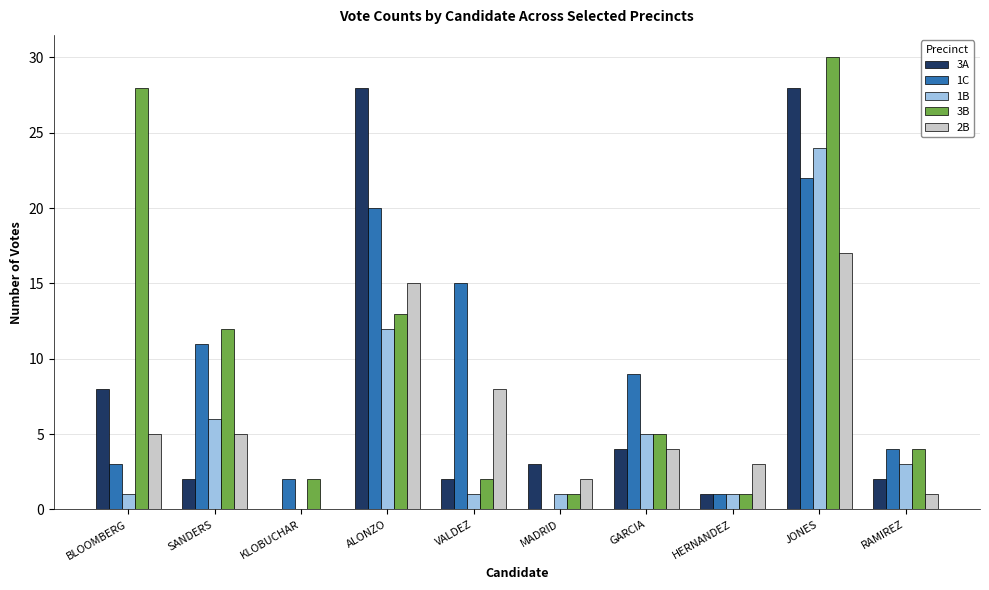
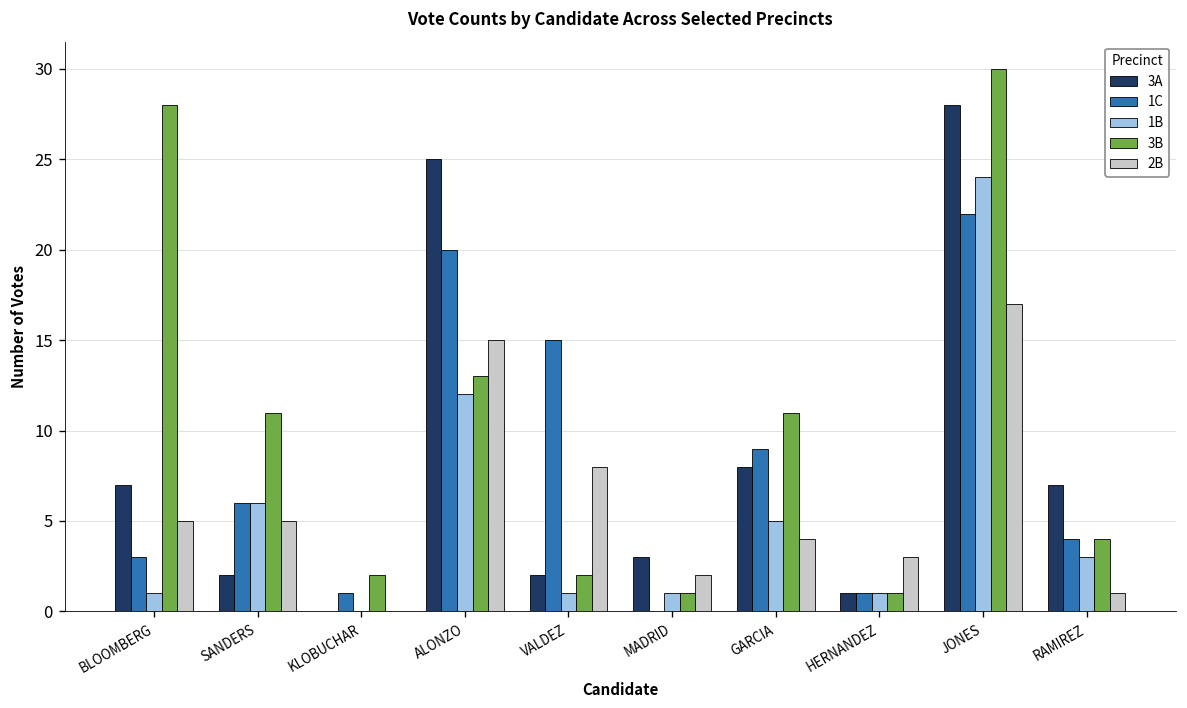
  {
    "3A": {
-     "BLOOMBERG": 8,
+     "BLOOMBERG": 7,
      "SANDERS": 2,
      "KLOBUCHAR": 0,
-     "ALONZO": 28,
+     "ALONZO": 25,
      "VALDEZ": 2,
      "MADRID": 3,
-     "GARCIA": 4,
+     "GARCIA": 8,
      "HERNANDEZ": 1,
      "JONES": 28,
-     "RAMIREZ": 2
+     "RAMIREZ": 7
    },
    "1C": {
      "BLOOMBERG": 3,
-     "SANDERS": 11,
-     "KLOBUCHAR": 2,
+     "SANDERS": 6,
+     "KLOBUCHAR": 1,
      "ALONZO": 20,
      "VALDEZ": 15,
      "MADRID": 0,
      "GARCIA": 9,
      "HERNANDEZ": 1,
      "JONES": 22,
      "RAMIREZ": 4
    },
    "3B": {
      "BLOOMBERG": 28,
-     "SANDERS": 12,
+     "SANDERS": 11,
      "KLOBUCHAR": 2,
      "ALONZO": 13,
      "VALDEZ": 2,
      "MADRID": 1,
-     "GARCIA": 5,
+     "GARCIA": 11,
      "HERNANDEZ": 1,
      "JONES": 30,
      "RAMIREZ": 4
    }
  }
